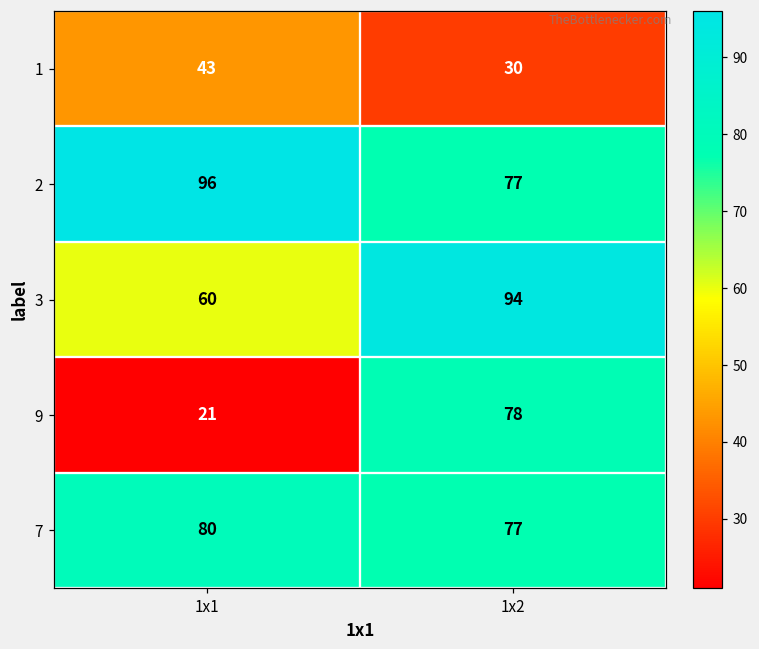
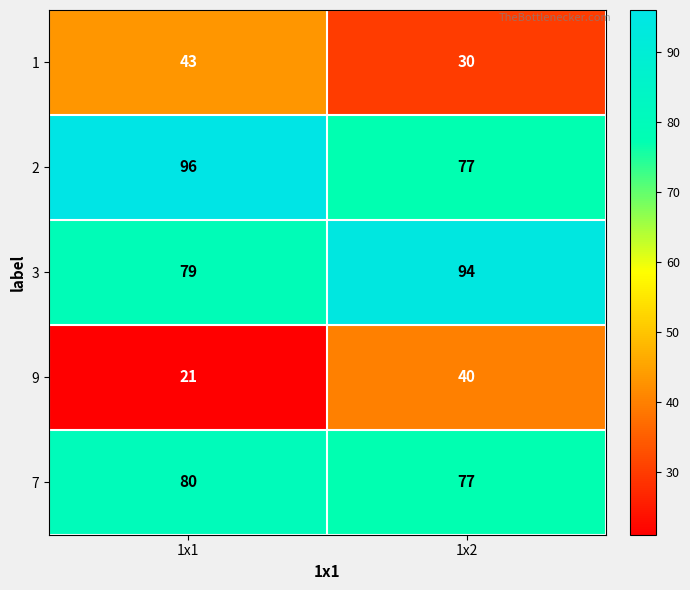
  {
    "1": {
      "1x1": 43,
      "1x2": 30
    },
    "2": {
      "1x1": 96,
      "1x2": 77
    },
    "3": {
-     "1x1": 60,
+     "1x1": 79,
      "1x2": 94
    },
    "9": {
      "1x1": 21,
-     "1x2": 78
+     "1x2": 40
    },
    "7": {
      "1x1": 80,
      "1x2": 77
    }
  }
